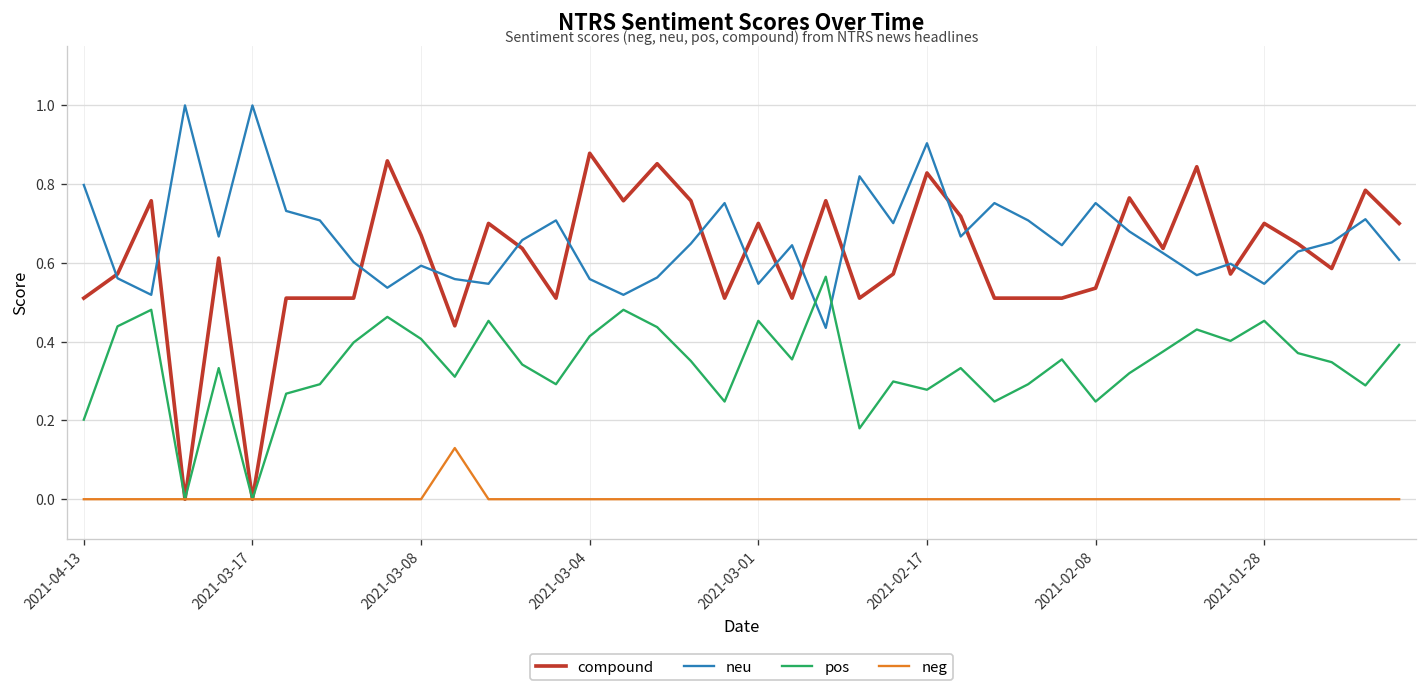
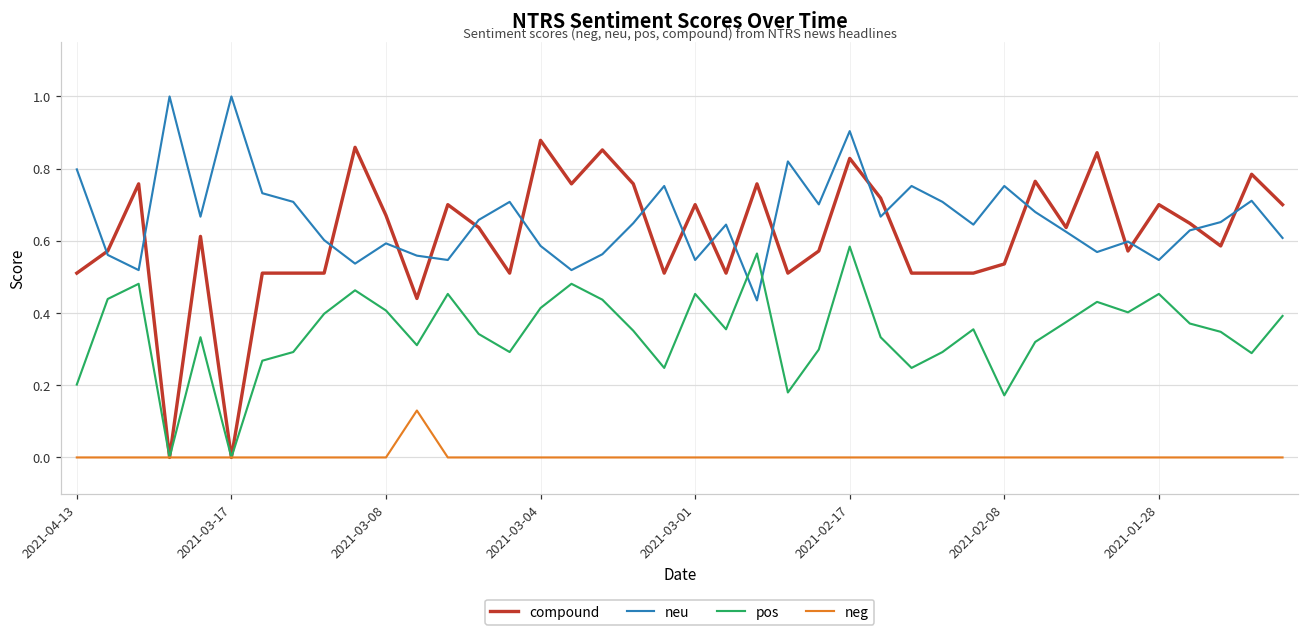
  {
    "compound": {
      "2021-03-04": 0.88,
      "2021-02-17": 0.83,
      "2021-02-08": 0.54
    },
    "neu": {
      "2021-03-17": 1.00,
-     "2021-03-04": 0.56,
+     "2021-03-04": 0.59,
      "2021-02-17": 0.90,
      "2021-02-08": 0.75
    },
    "pos": {
      "2021-03-04": 0.41,
-     "2021-02-17": 0.28,
-     "2021-02-08": 0.25
+     "2021-02-17": 0.58,
+     "2021-02-08": 0.17
    },
    "neg": {
      "2021-03-04": 0.00,
      "2021-02-17": 0.00,
      "2021-02-08": 0.00
    }
  }
